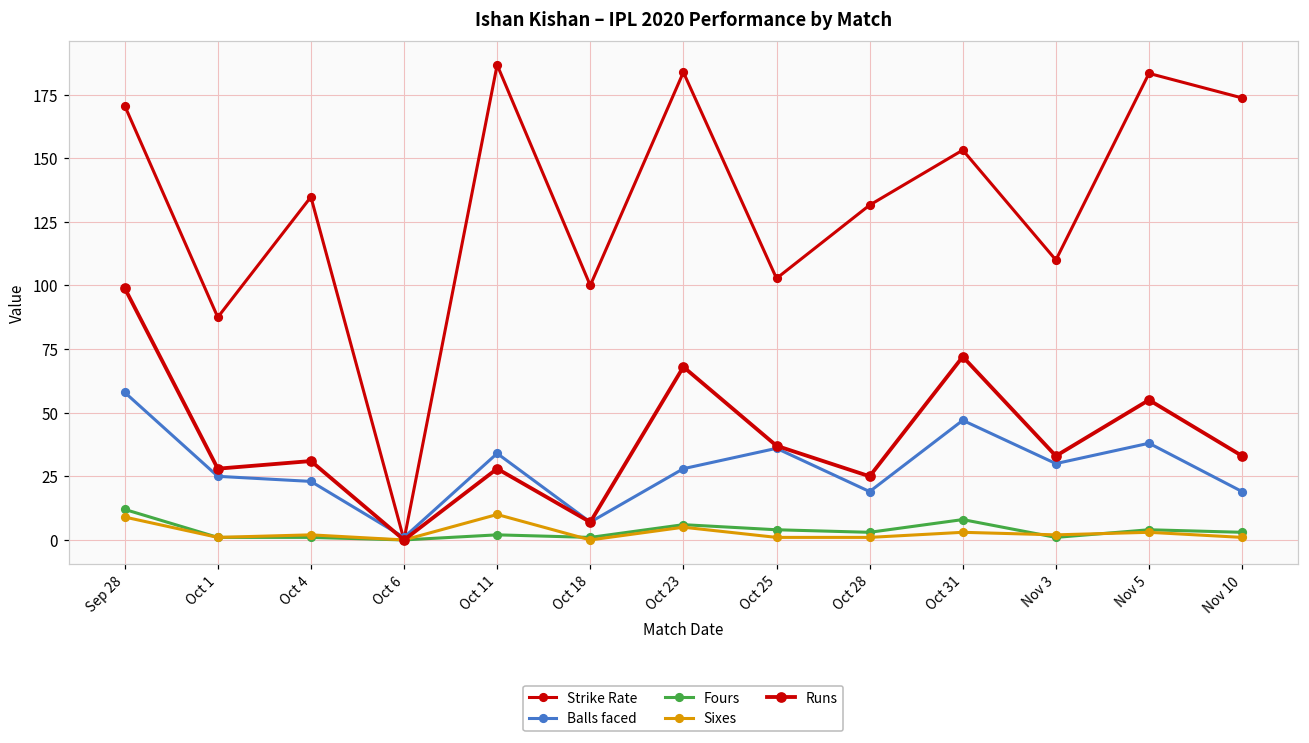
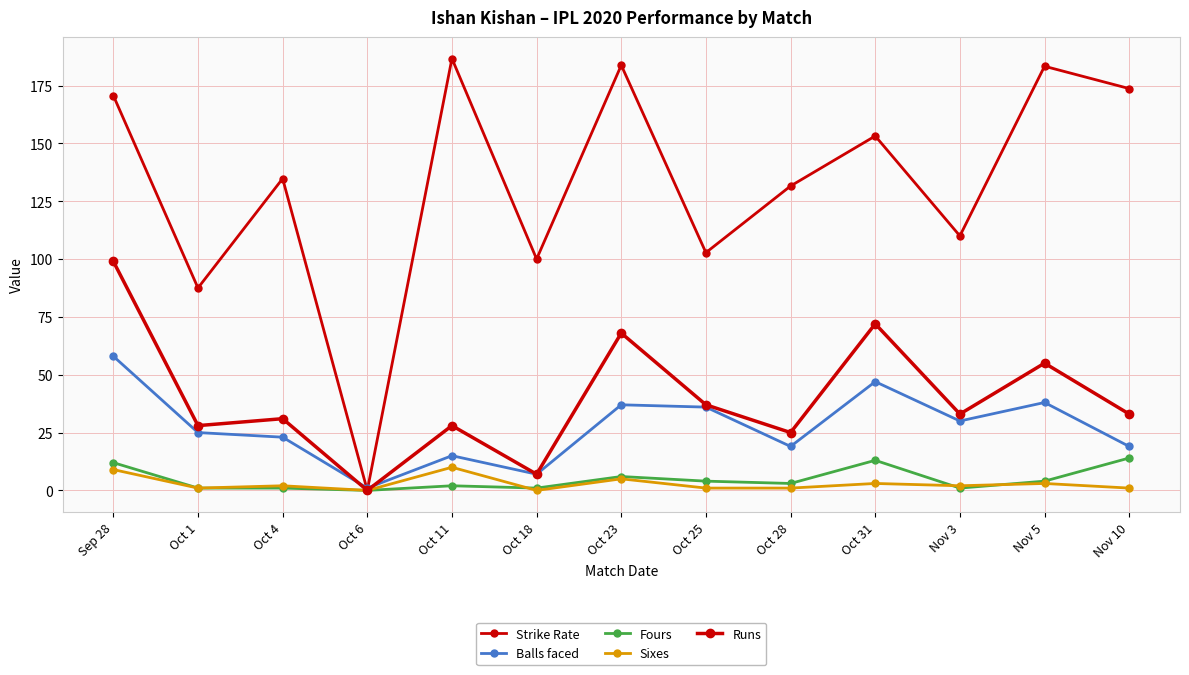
  {
    "Balls faced": {
      "Sep 28": 58,
      "Oct 1": 25,
      "Oct 4": 23,
-     "Oct 11": 34,
-     "Oct 23": 28,
+     "Oct 11": 15,
+     "Oct 23": 37,
      "Oct 28": 19,
      "Oct 31": 47,
      "Nov 3": 30,
      "Nov 5": 38,
      "Nov 10": 19
    },
    "Fours": {
      "Sep 28": 12,
      "Oct 11": 2,
      "Oct 25": 4,
      "Oct 28": 3,
-     "Oct 31": 8,
-     "Nov 10": 3
+     "Oct 31": 13,
+     "Nov 10": 14
    },
    "Sixes": {
      "Sep 28": 9,
      "Oct 11": 10,
      "Oct 25": 1,
      "Oct 28": 1,
      "Oct 31": 3,
      "Nov 10": 1
    }
  }
